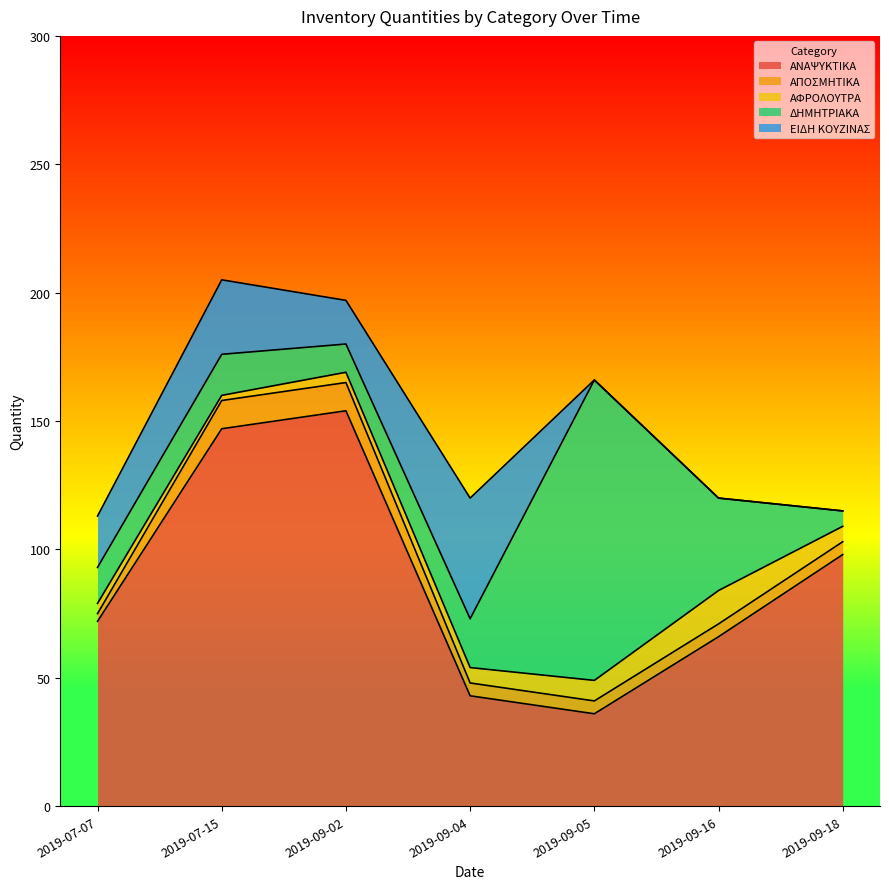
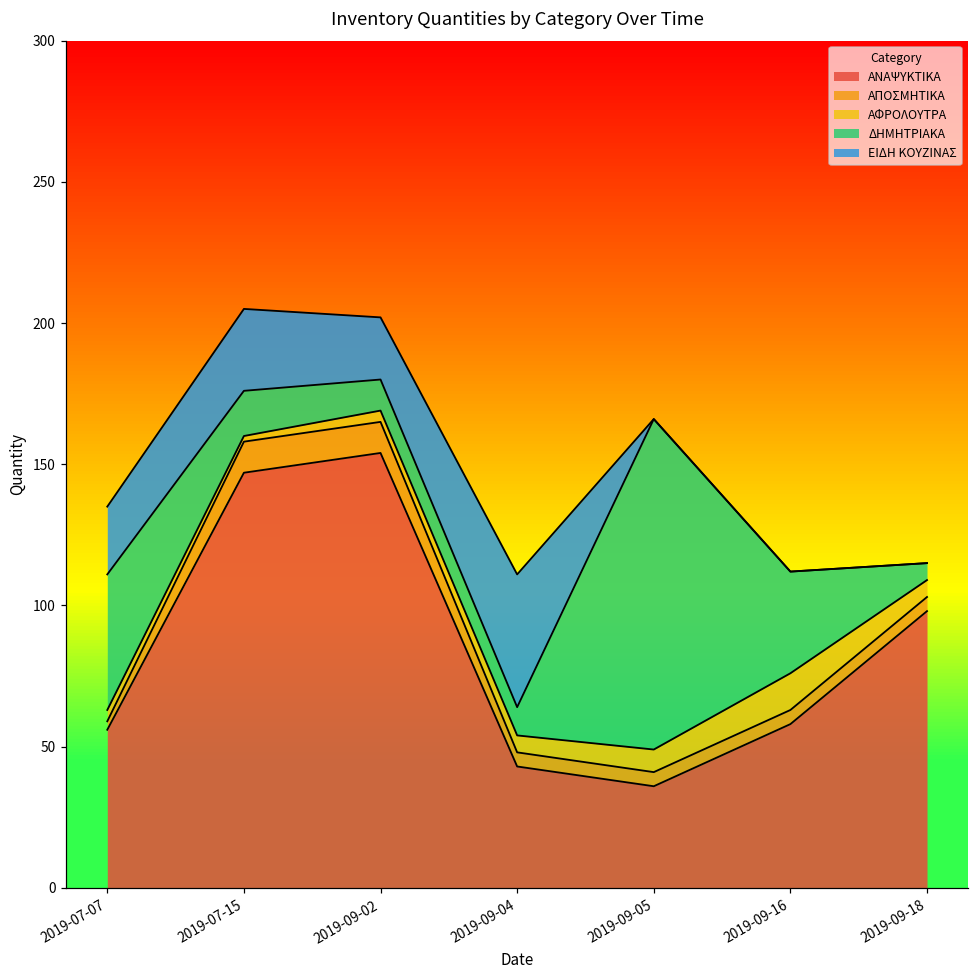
  {
    "ΑΝΑΨΥΚΤΙΚΑ": {
-     "2019-07-07": 72,
+     "2019-07-07": 56,
      "2019-07-15": 147,
      "2019-09-02": 154,
      "2019-09-04": 43,
      "2019-09-05": 36,
-     "2019-09-16": 66,
+     "2019-09-16": 58,
      "2019-09-18": 98
    },
    "ΔΗΜΗΤΡΙΑΚΑ": {
-     "2019-07-07": 14,
+     "2019-07-07": 48,
      "2019-07-15": 16,
      "2019-09-02": 11,
-     "2019-09-04": 19
+     "2019-09-04": 10
    },
    "ΕΙΔΗ ΚΟΥΖΙΝΑΣ": {
-     "2019-07-07": 20,
+     "2019-07-07": 24,
      "2019-07-15": 29,
-     "2019-09-02": 17,
+     "2019-09-02": 22,
      "2019-09-04": 47
    }
  }
